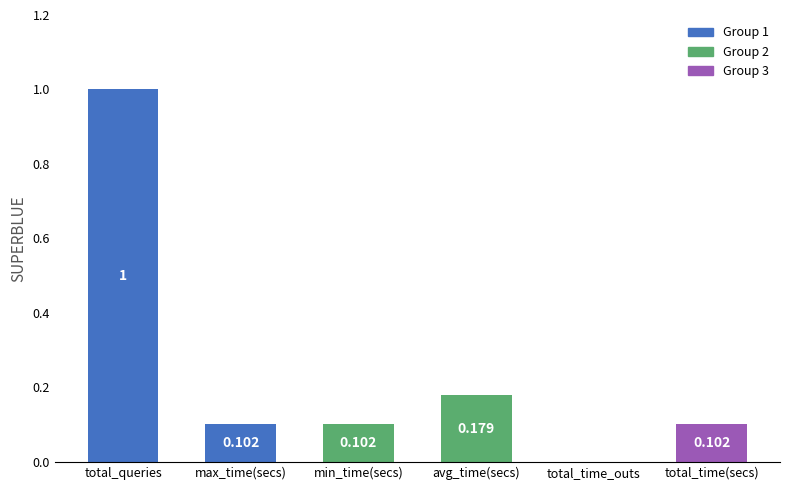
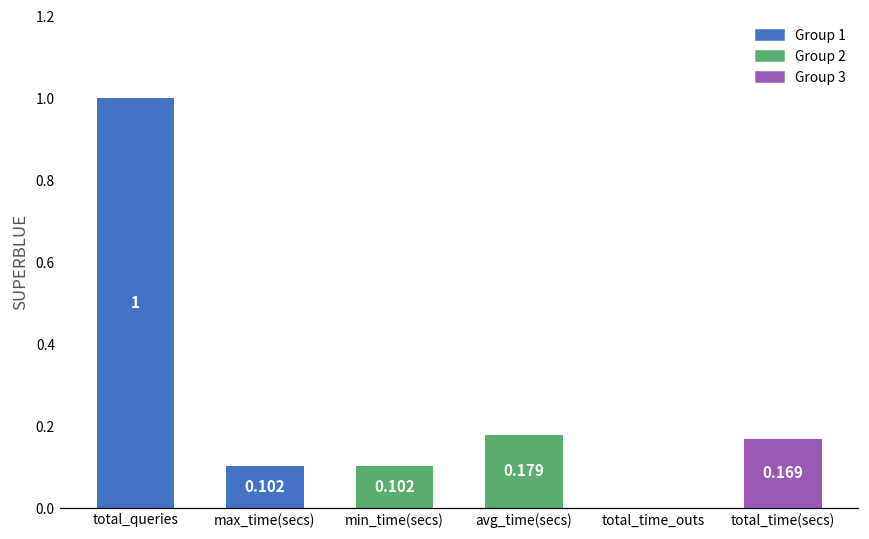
  {
    "total_queries": 1,
    "max_time(secs)": 0.102,
    "min_time(secs)": 0.102,
    "avg_time(secs)": 0.179,
-   "total_time(secs)": 0.102
+   "total_time(secs)": 0.169
  }
